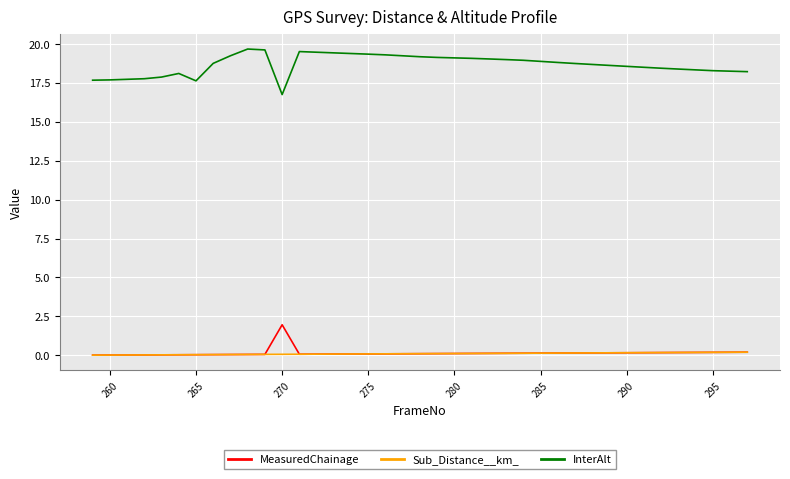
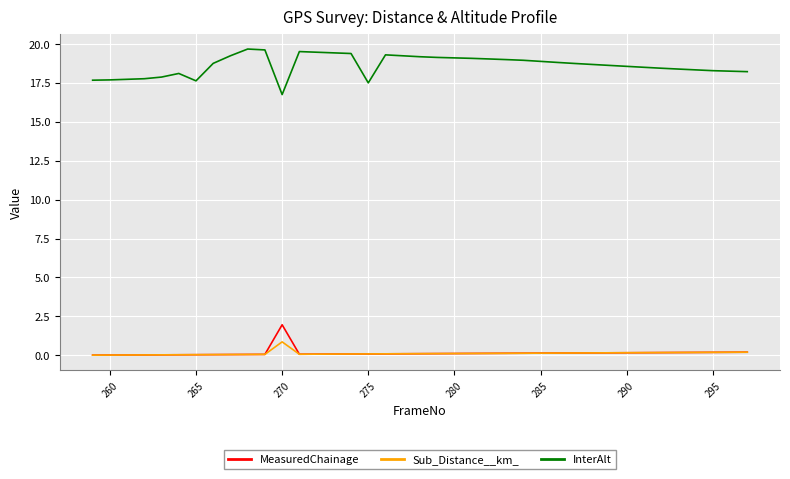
  {
    "MeasuredChainage": {
      "270": 2.0
    },
    "Sub_Distance__km_": {
-     "270": 0.1
+     "270": 0.9
    },
    "InterAlt": {
      "260": 17.7,
      "265": 17.6,
      "270": 16.8,
-     "275": 19.4,
+     "275": 17.5,
      "280": 19.1,
      "285": 18.9,
      "290": 18.6,
      "295": 18.3
    }
  }
